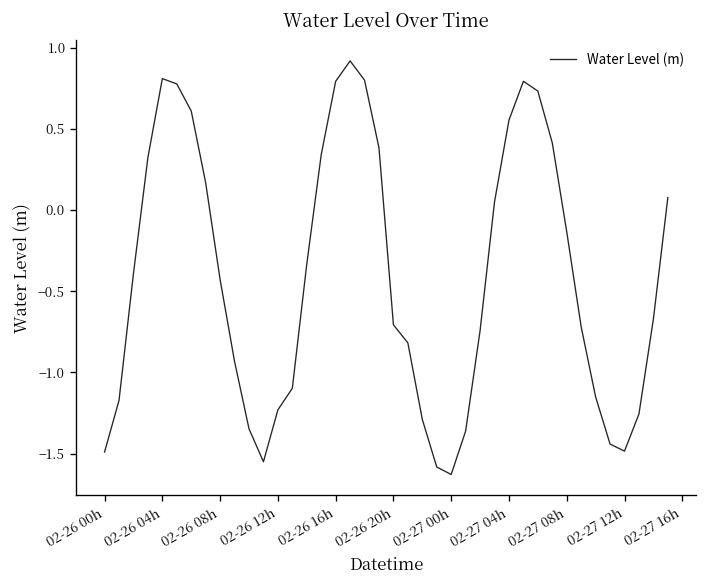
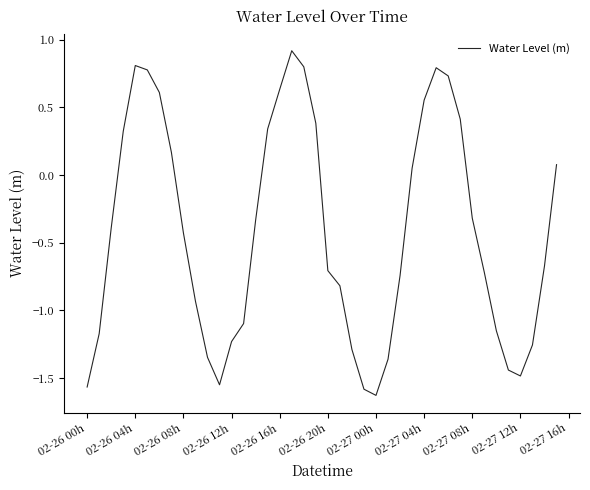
  {
-   "02-26 00h": -1.49,
+   "02-26 00h": -1.57,
    "02-26 04h": 0.81,
    "02-26 08h": -0.43,
    "02-26 12h": -1.23,
-   "02-26 16h": 0.79,
+   "02-26 16h": 0.63,
    "02-26 20h": -0.71,
    "02-27 00h": -1.63,
    "02-27 04h": 0.55,
-   "02-27 08h": -0.13,
+   "02-27 08h": -0.32,
    "02-27 12h": -1.48
  }
